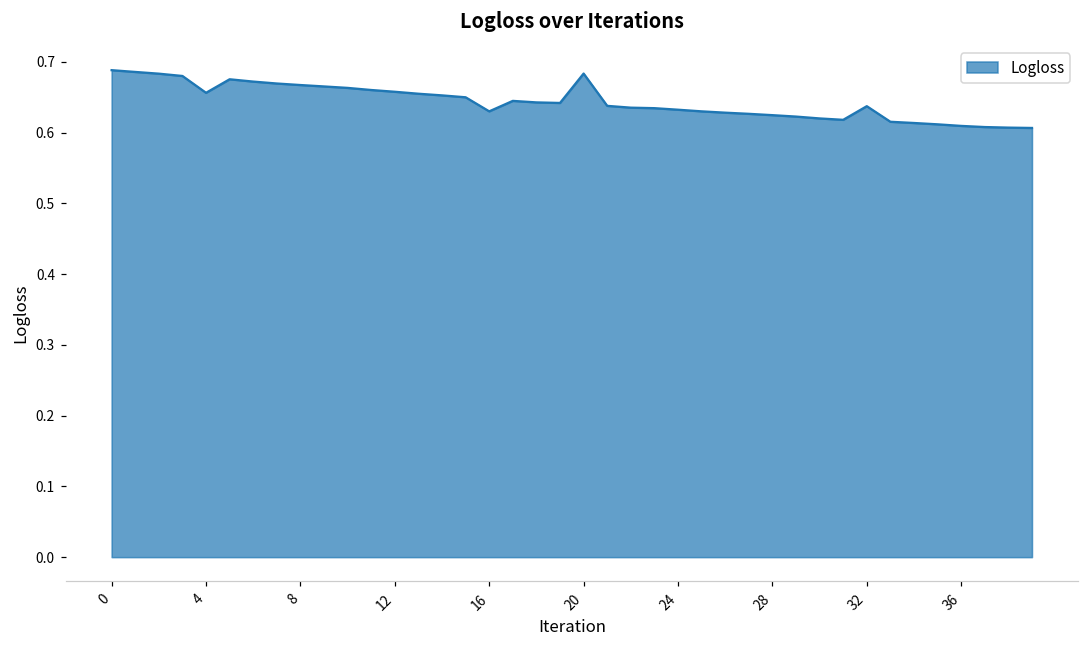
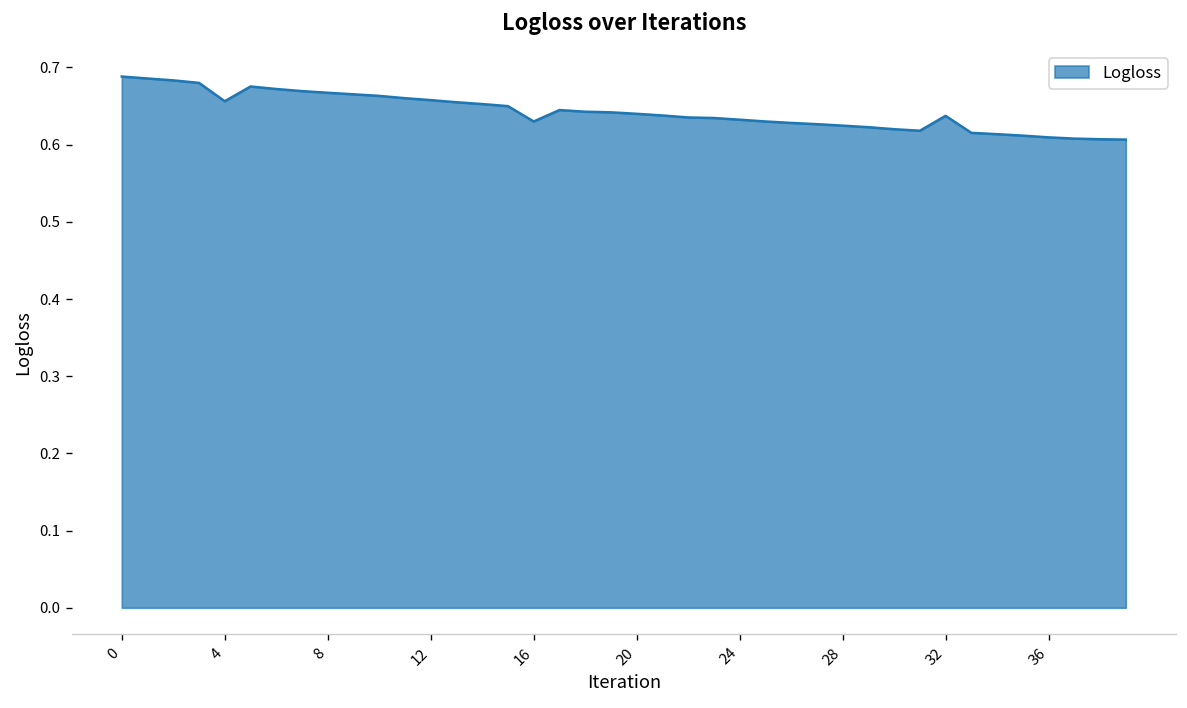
  {
    "0": 0.69,
    "4": 0.66,
    "8": 0.67,
    "12": 0.66,
    "16": 0.63,
-   "20": 0.68,
+   "20": 0.64,
    "24": 0.63,
    "28": 0.62,
    "32": 0.64,
    "36": 0.61
  }
